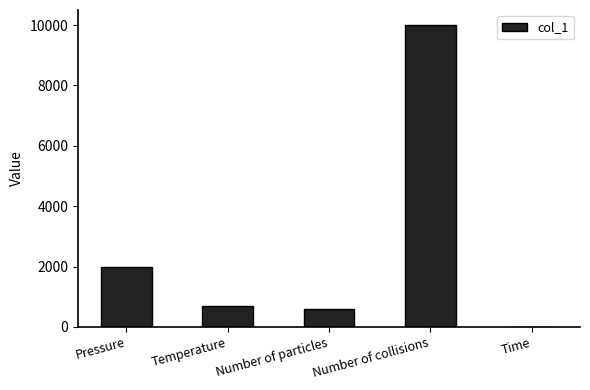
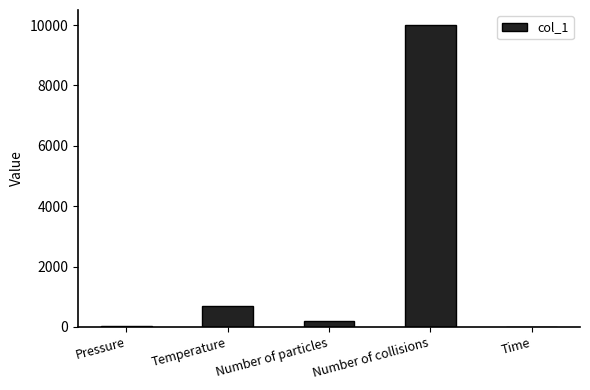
  {
-   "Pressure": 2000,
+   "Pressure": 0,
    "Temperature": 700,
-   "Number of particles": 600,
+   "Number of particles": 200,
    "Number of collisions": 10000
  }
